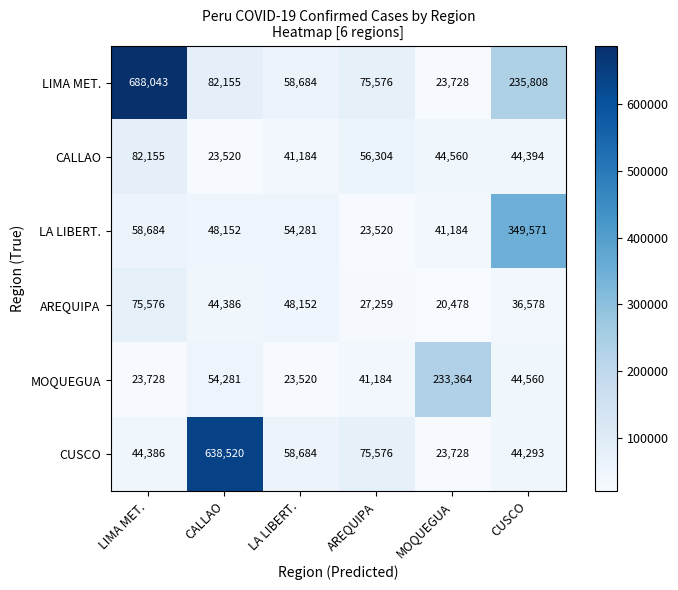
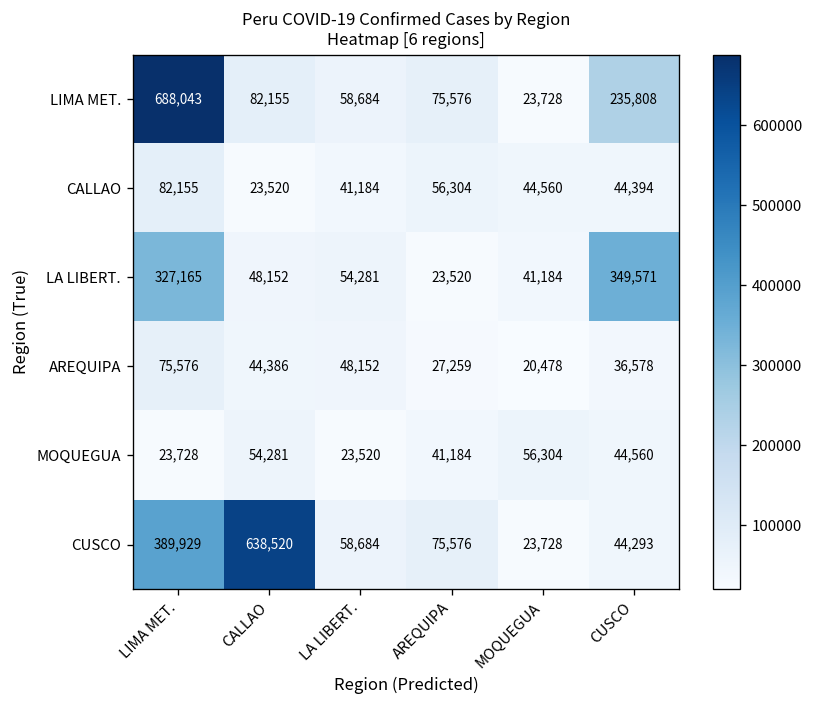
  {
    "LIMA MET.": {
      "LIMA MET.": "688,043",
      "CALLAO": "82,155",
      "LA LIBERT.": "58,684",
      "AREQUIPA": "75,576",
      "MOQUEGUA": "23,728",
      "CUSCO": "235,808"
    },
    "CALLAO": {
      "LIMA MET.": "82,155",
      "CALLAO": "23,520",
      "LA LIBERT.": "41,184",
      "AREQUIPA": "56,304",
      "MOQUEGUA": "44,560",
      "CUSCO": "44,394"
    },
    "LA LIBERT.": {
-     "LIMA MET.": "58,684",
+     "LIMA MET.": "327,165",
      "CALLAO": "48,152",
      "LA LIBERT.": "54,281",
      "AREQUIPA": "23,520",
      "MOQUEGUA": "41,184",
      "CUSCO": "349,571"
    },
    "AREQUIPA": {
      "LIMA MET.": "75,576",
      "CALLAO": "44,386",
      "LA LIBERT.": "48,152",
      "AREQUIPA": "27,259",
      "MOQUEGUA": "20,478",
      "CUSCO": "36,578"
    },
    "MOQUEGUA": {
      "LIMA MET.": "23,728",
      "CALLAO": "54,281",
      "LA LIBERT.": "23,520",
      "AREQUIPA": "41,184",
-     "MOQUEGUA": "233,364",
+     "MOQUEGUA": "56,304",
      "CUSCO": "44,560"
    },
    "CUSCO": {
-     "LIMA MET.": "44,386",
+     "LIMA MET.": "389,929",
      "CALLAO": "638,520",
      "LA LIBERT.": "58,684",
      "AREQUIPA": "75,576",
      "MOQUEGUA": "23,728",
      "CUSCO": "44,293"
    }
  }
